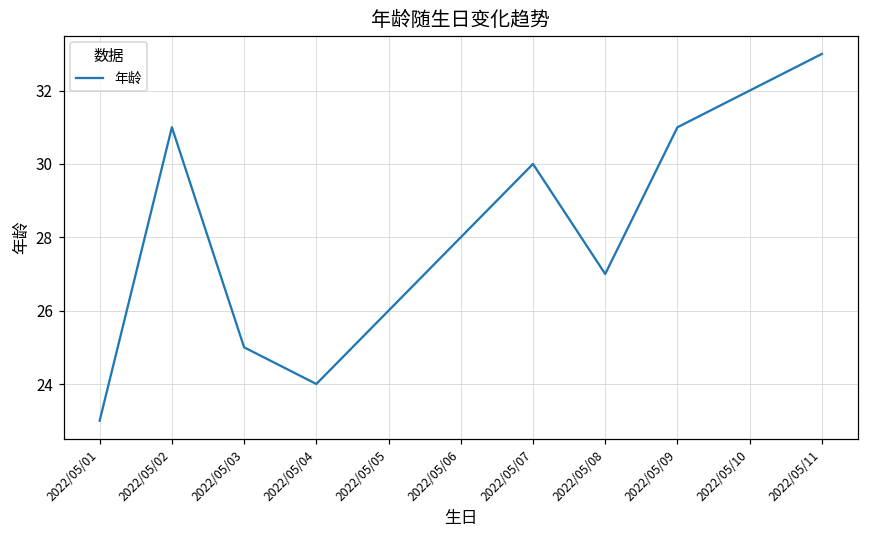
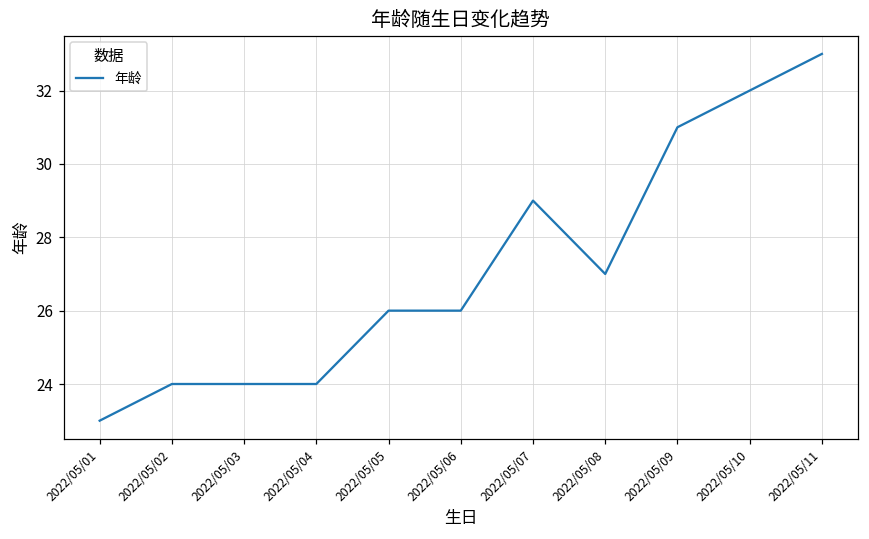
  {
    "2022/05/01": 23,
-   "2022/05/02": 31,
-   "2022/05/03": 25,
+   "2022/05/02": 24,
+   "2022/05/03": 24,
    "2022/05/04": 24,
    "2022/05/05": 26,
-   "2022/05/06": 28,
-   "2022/05/07": 30,
+   "2022/05/06": 26,
+   "2022/05/07": 29,
    "2022/05/08": 27,
    "2022/05/09": 31,
    "2022/05/10": 32,
    "2022/05/11": 33
  }
